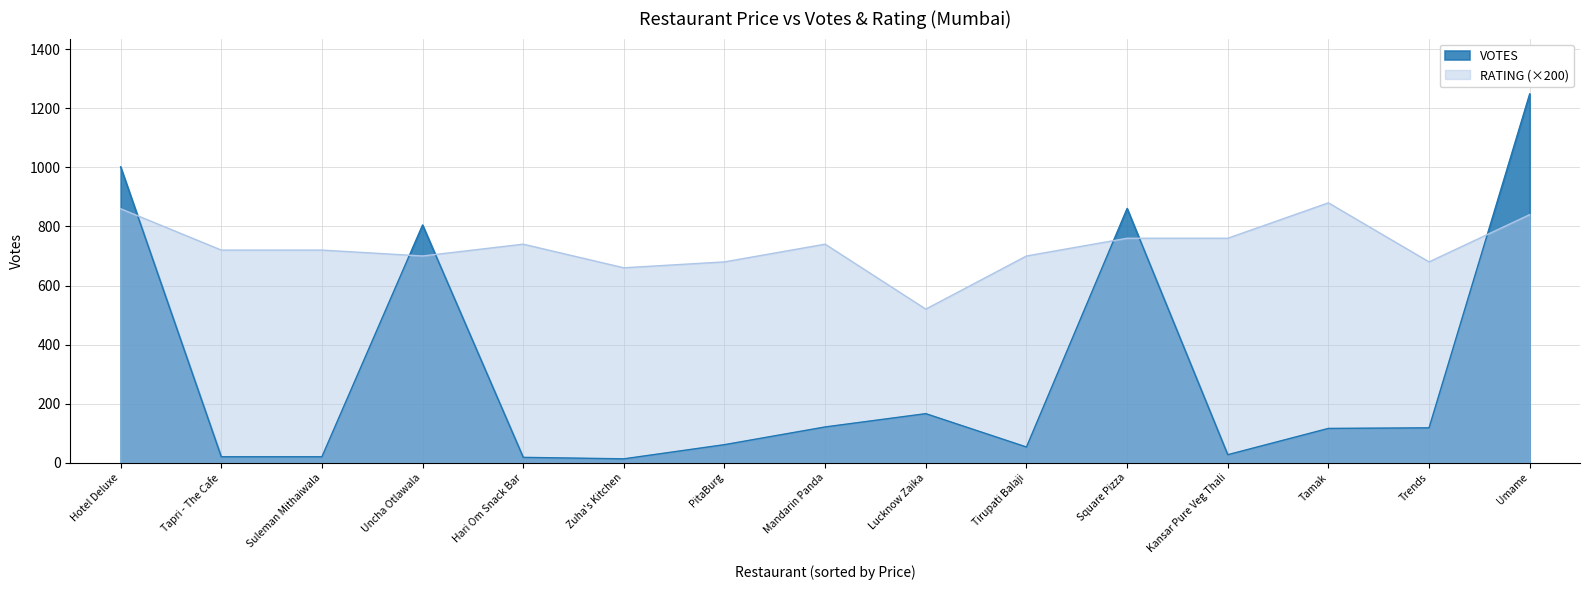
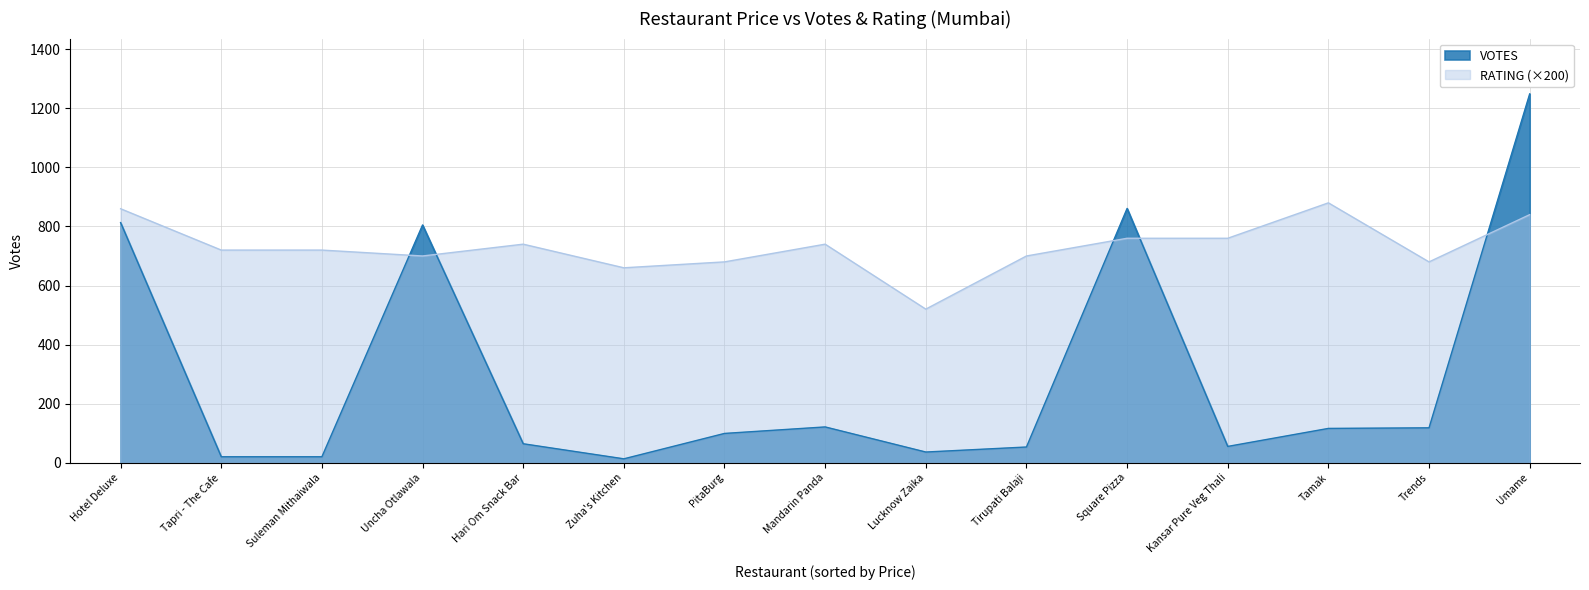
  {
    "VOTES": {
-     "Hotel Deluxe": 1000,
+     "Hotel Deluxe": 810,
      "Tapri - The Cafe": 20,
      "Suleman Mithaiwala": 20,
      "Uncha Otlawala": 810,
-     "Hari Om Snack Bar": 20,
+     "Hari Om Snack Bar": 60,
      "Zuha's Kitchen": 10,
-     "PitaBurg": 60,
+     "PitaBurg": 100,
      "Mandarin Panda": 120,
-     "Lucknow Zaika": 170,
+     "Lucknow Zaika": 40,
      "Tirupati Balaji": 50,
      "Square Pizza": 860,
-     "Kansar Pure Veg Thali": 30,
+     "Kansar Pure Veg Thali": 60,
      "Tamak": 120,
      "Trends": 120,
      "Umame": 1250
    },
    "RATING (×200)": {
      "Hotel Deluxe": 860,
      "Tapri - The Cafe": 720,
      "Suleman Mithaiwala": 720,
      "Uncha Otlawala": 700,
      "Hari Om Snack Bar": 740,
      "Zuha's Kitchen": 660,
      "PitaBurg": 680,
      "Mandarin Panda": 740,
      "Lucknow Zaika": 520,
      "Tirupati Balaji": 700,
      "Square Pizza": 760,
      "Kansar Pure Veg Thali": 760,
      "Tamak": 880,
      "Trends": 680,
      "Umame": 840
    }
  }
